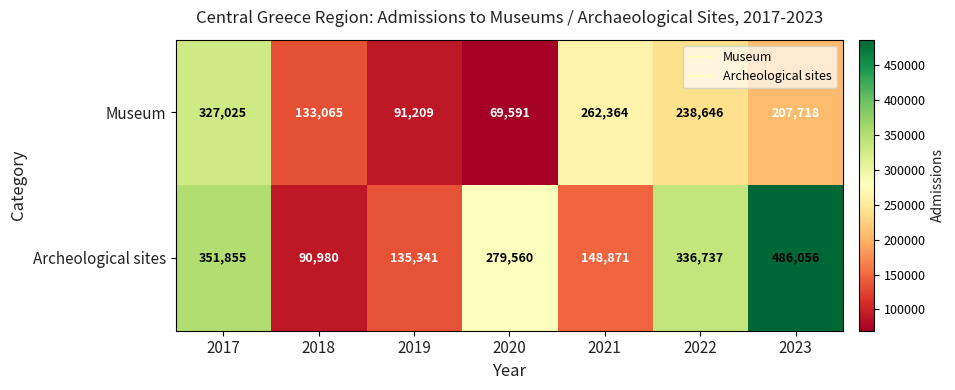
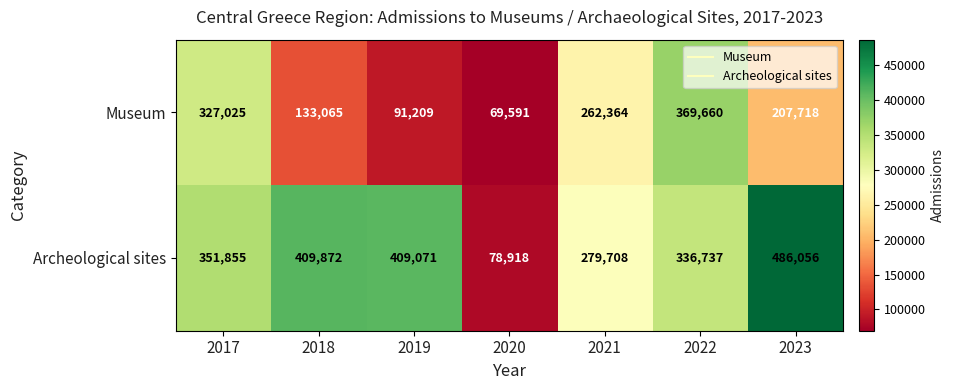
  {
    "Museum": {
      "2017": "327,025",
      "2018": "133,065",
      "2019": "91,209",
      "2020": "69,591",
      "2021": "262,364",
-     "2022": "238,646",
+     "2022": "369,660",
      "2023": "207,718"
    },
    "Archeological sites": {
      "2017": "351,855",
-     "2018": "90,980",
-     "2019": "135,341",
-     "2020": "279,560",
-     "2021": "148,871",
+     "2018": "409,872",
+     "2019": "409,071",
+     "2020": "78,918",
+     "2021": "279,708",
      "2022": "336,737",
      "2023": "486,056"
    }
  }
